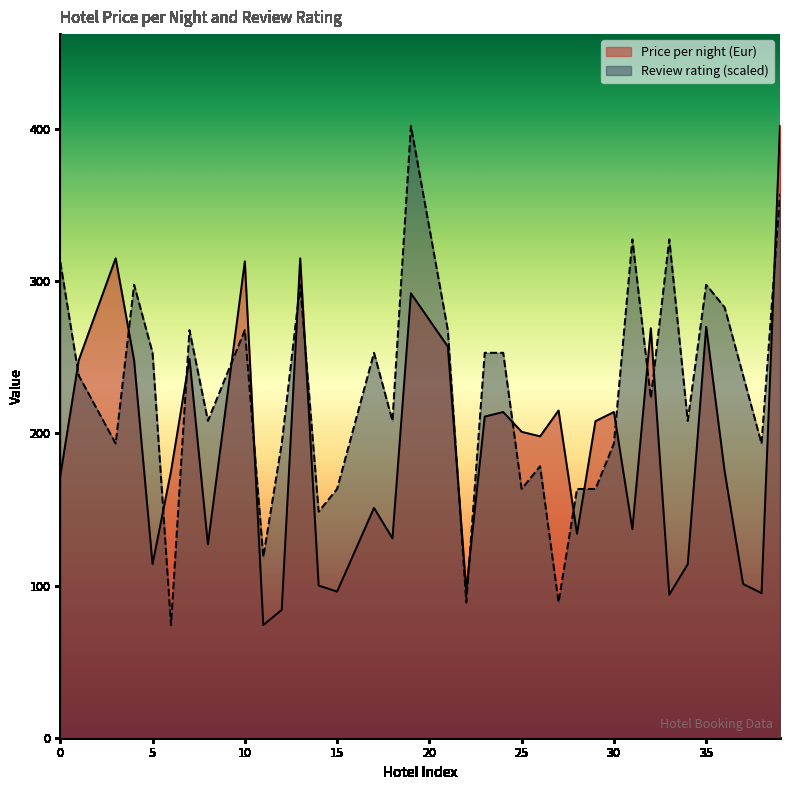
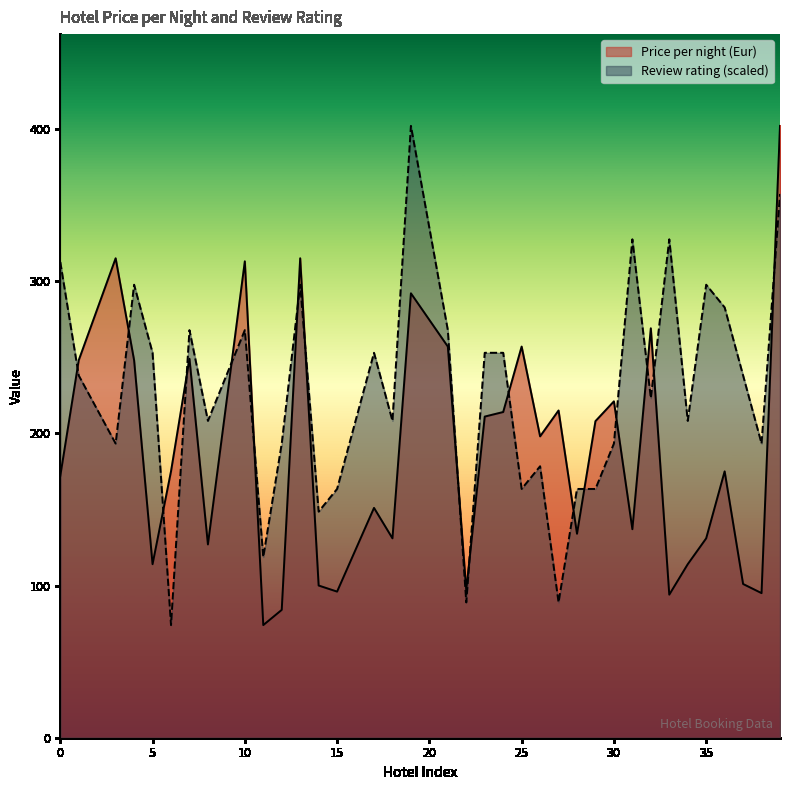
  {
    "Price per night (Eur)": {
      "0": 172,
      "5": 114,
      "10": 313,
      "15": 96,
-     "25": 201,
-     "30": 214,
-     "35": 270
+     "25": 257,
+     "30": 221,
+     "35": 131
    },
    "Review rating (scaled)": {
      "0": 313,
      "5": 253,
      "10": 268,
      "15": 163,
      "25": 163,
      "30": 193,
      "35": 298
    }
  }
